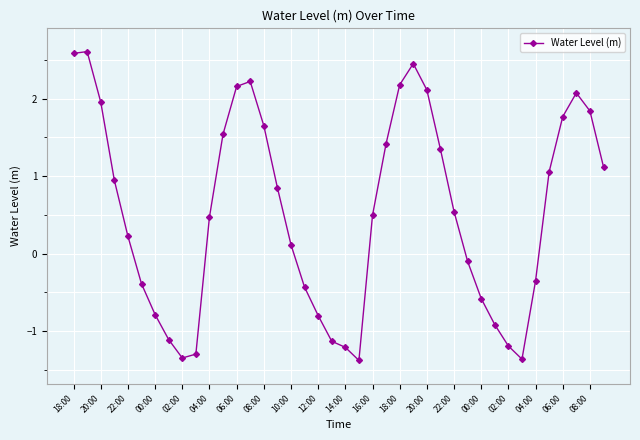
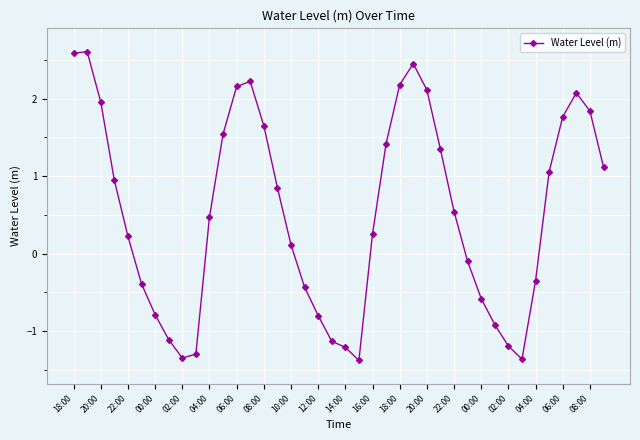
  {
    "10:00": 0.1,
    "12:00": -0.8,
    "14:00": -1.2,
-   "16:00": 0.5
+   "16:00": 0.3
  }
